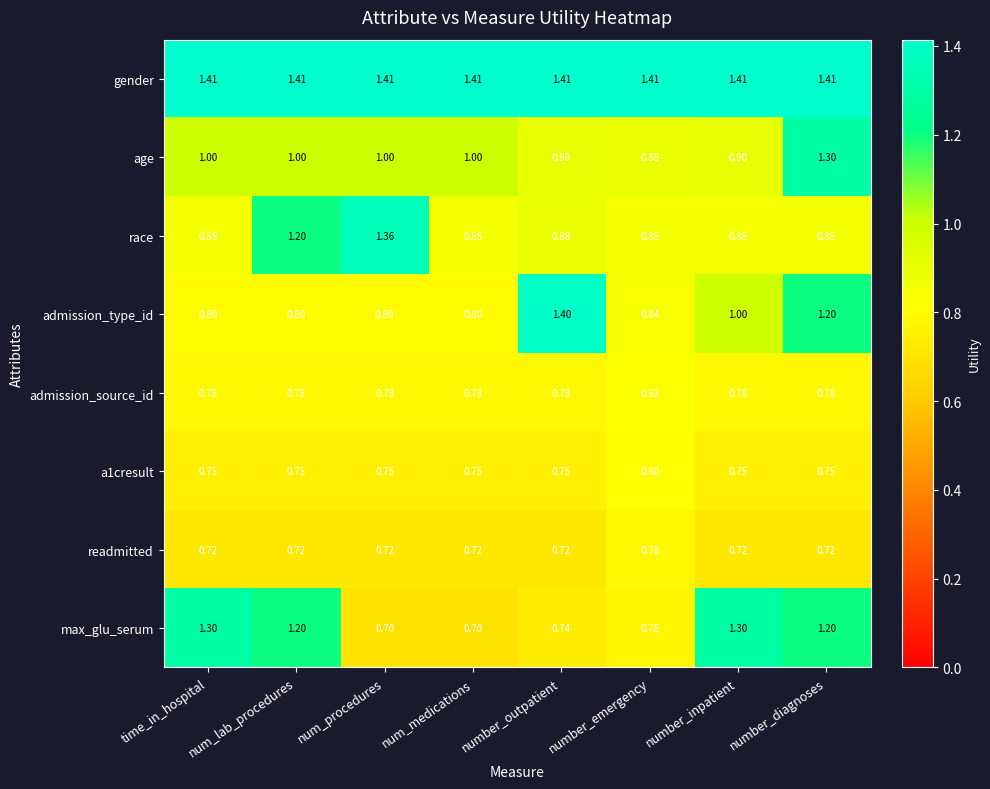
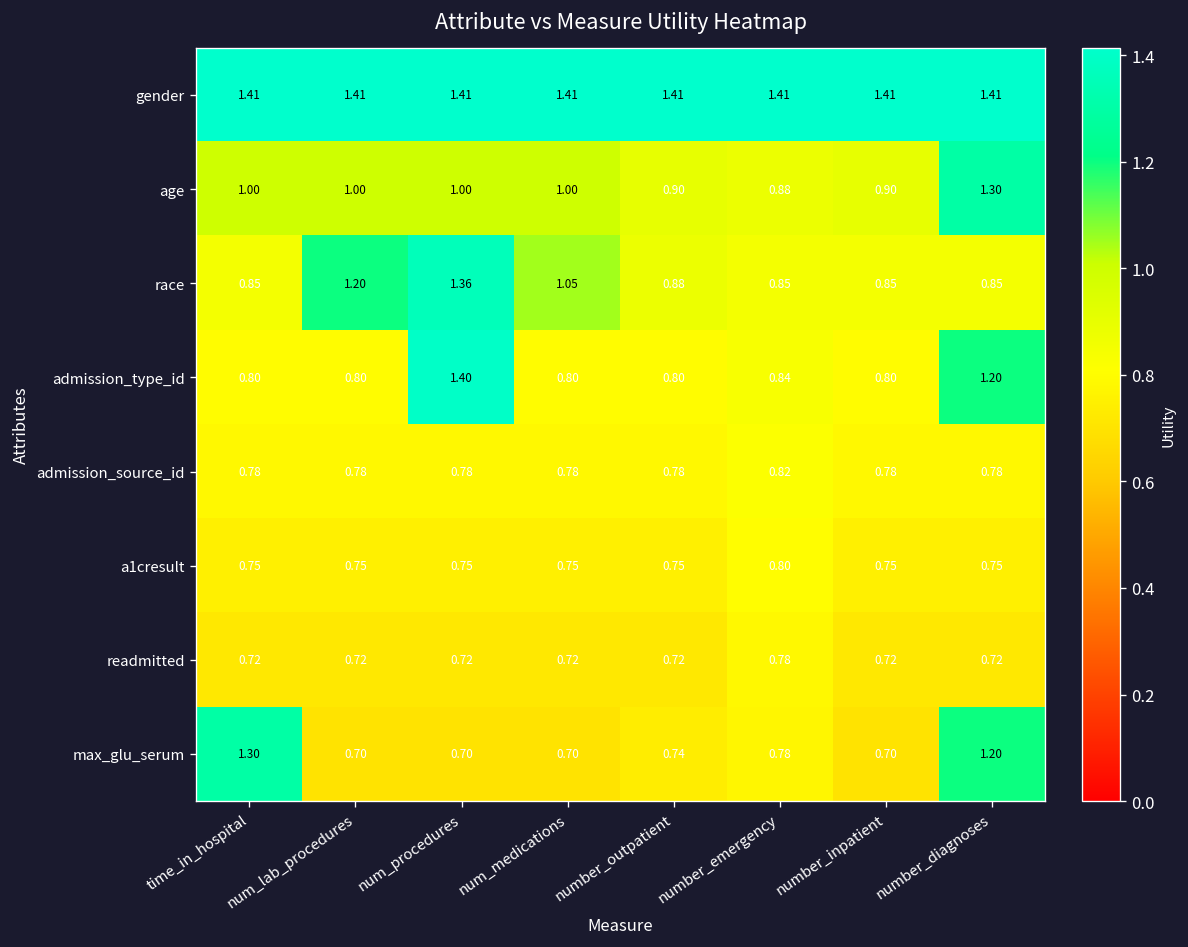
  {
    "gender": {
      "time_in_hospital": 1.41,
      "num_lab_procedures": 1.41,
      "num_procedures": 1.41,
      "num_medications": 1.41,
      "number_outpatient": 1.41,
      "number_emergency": 1.41,
      "number_inpatient": 1.41,
      "number_diagnoses": 1.41
    },
    "age": {
      "time_in_hospital": 1.00,
      "num_lab_procedures": 1.00,
      "num_procedures": 1.00,
      "num_medications": 1.00,
      "number_outpatient": 0.90,
      "number_emergency": 0.88,
      "number_inpatient": 0.90,
      "number_diagnoses": 1.30
    },
    "race": {
      "time_in_hospital": 0.85,
      "num_lab_procedures": 1.20,
      "num_procedures": 1.36,
-     "num_medications": 0.85,
+     "num_medications": 1.05,
      "number_outpatient": 0.88,
      "number_emergency": 0.85,
      "number_inpatient": 0.85,
      "number_diagnoses": 0.85
    },
    "admission_type_id": {
      "time_in_hospital": 0.80,
      "num_lab_procedures": 0.80,
-     "num_procedures": 0.80,
+     "num_procedures": 1.40,
      "num_medications": 0.80,
-     "number_outpatient": 1.40,
+     "number_outpatient": 0.80,
      "number_emergency": 0.84,
-     "number_inpatient": 1.00,
+     "number_inpatient": 0.80,
      "number_diagnoses": 1.20
    },
    "admission_source_id": {
      "time_in_hospital": 0.78,
      "num_lab_procedures": 0.78,
      "num_procedures": 0.78,
      "num_medications": 0.78,
      "number_outpatient": 0.78,
      "number_emergency": 0.82,
      "number_inpatient": 0.78,
      "number_diagnoses": 0.78
    },
    "a1cresult": {
      "time_in_hospital": 0.75,
      "num_lab_procedures": 0.75,
      "num_procedures": 0.75,
      "num_medications": 0.75,
      "number_outpatient": 0.75,
      "number_emergency": 0.80,
      "number_inpatient": 0.75,
      "number_diagnoses": 0.75
    },
    "readmitted": {
      "time_in_hospital": 0.72,
      "num_lab_procedures": 0.72,
      "num_procedures": 0.72,
      "num_medications": 0.72,
      "number_outpatient": 0.72,
      "number_emergency": 0.78,
      "number_inpatient": 0.72,
      "number_diagnoses": 0.72
    },
    "max_glu_serum": {
      "time_in_hospital": 1.30,
-     "num_lab_procedures": 1.20,
+     "num_lab_procedures": 0.70,
      "num_procedures": 0.70,
      "num_medications": 0.70,
      "number_outpatient": 0.74,
      "number_emergency": 0.78,
-     "number_inpatient": 1.30,
+     "number_inpatient": 0.70,
      "number_diagnoses": 1.20
    }
  }
